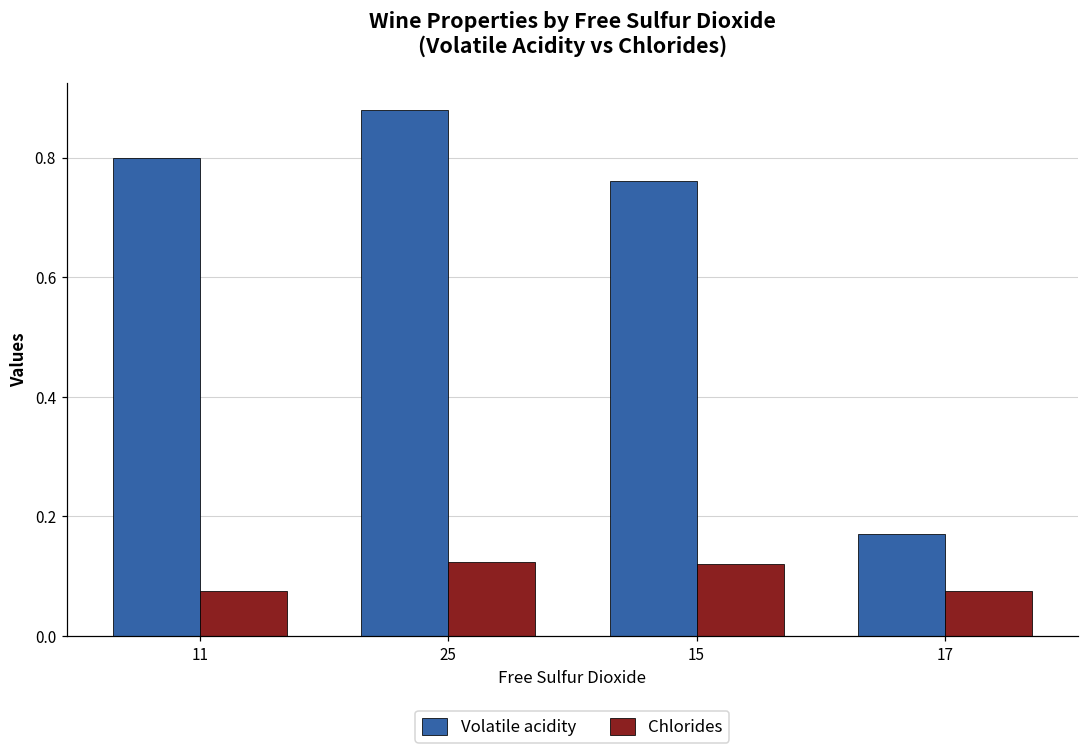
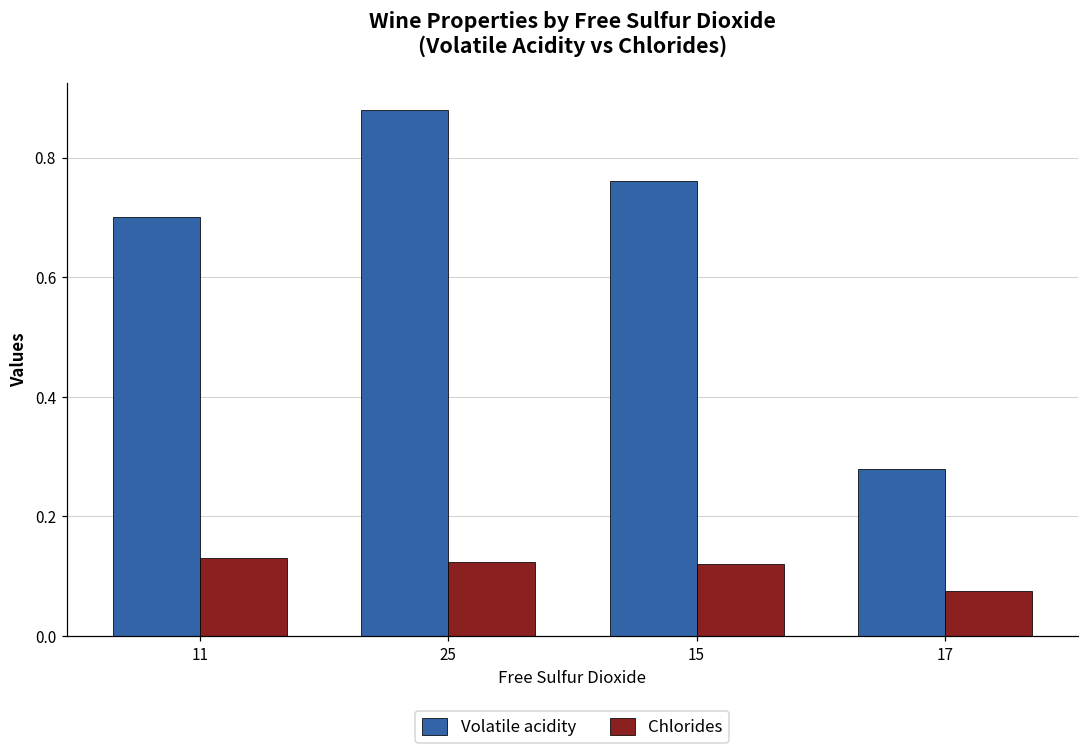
  {
    "Volatile acidity": {
-     "11": 0.8,
+     "11": 0.7,
      "25": 0.88,
      "15": 0.76,
-     "17": 0.17
+     "17": 0.28
    },
    "Chlorides": {
-     "11": 0.08,
+     "11": 0.13,
      "25": 0.12,
      "15": 0.12,
      "17": 0.08
    }
  }
